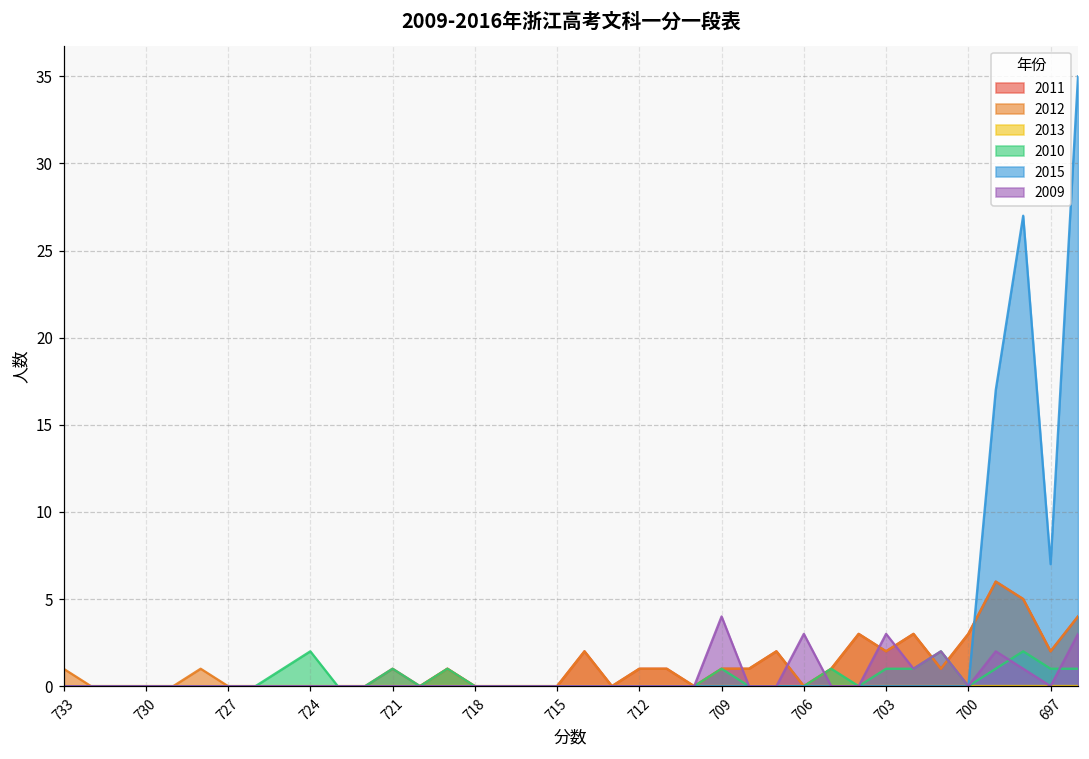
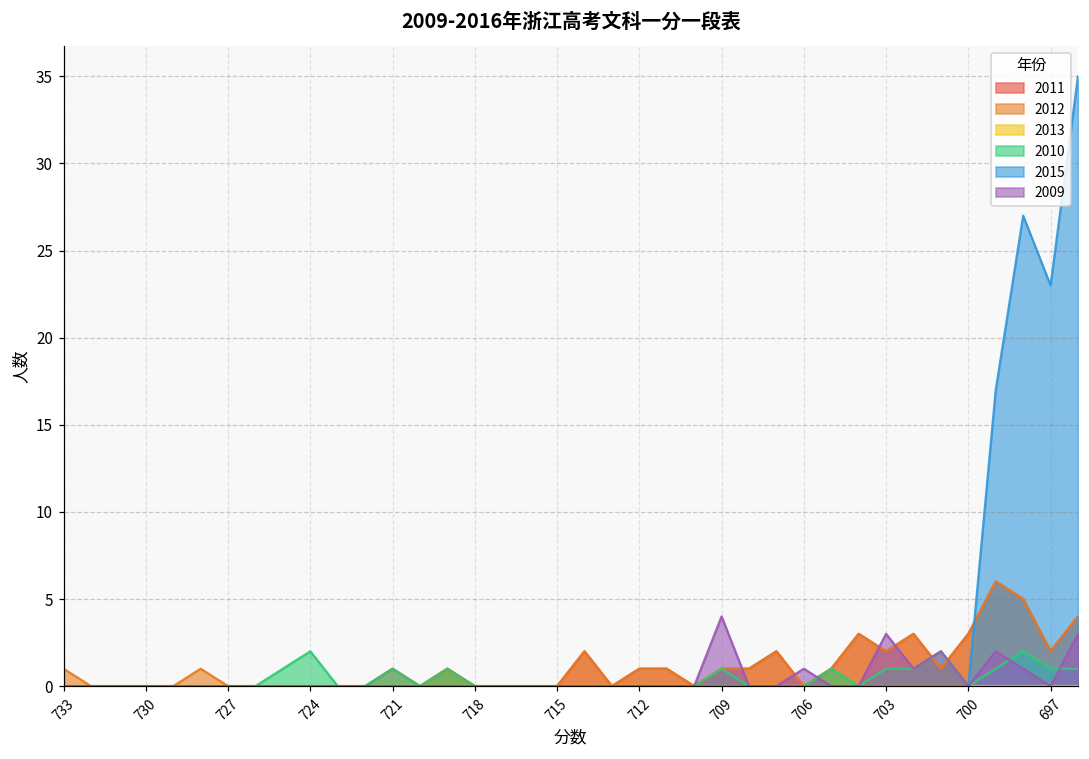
  {
    "2010": {
      "724": 2,
      "703": 1,
      "697": 1
    },
    "2015": {
-     "697": 7
+     "697": 23
    },
    "2009": {
      "709": 4,
-     "706": 3,
+     "706": 1,
      "703": 3
    }
  }
